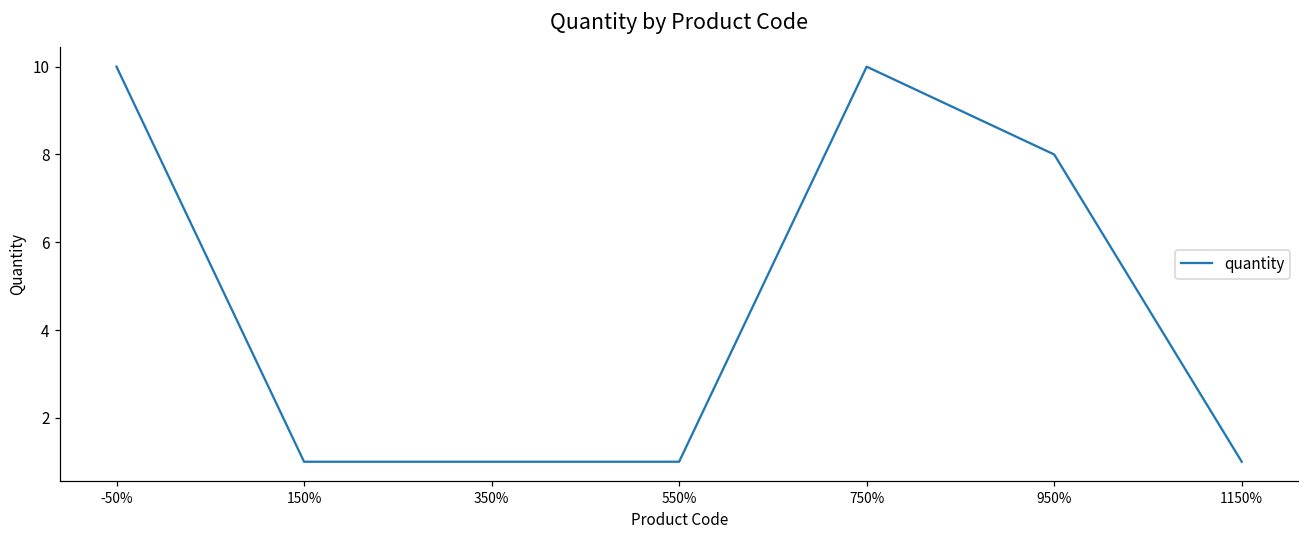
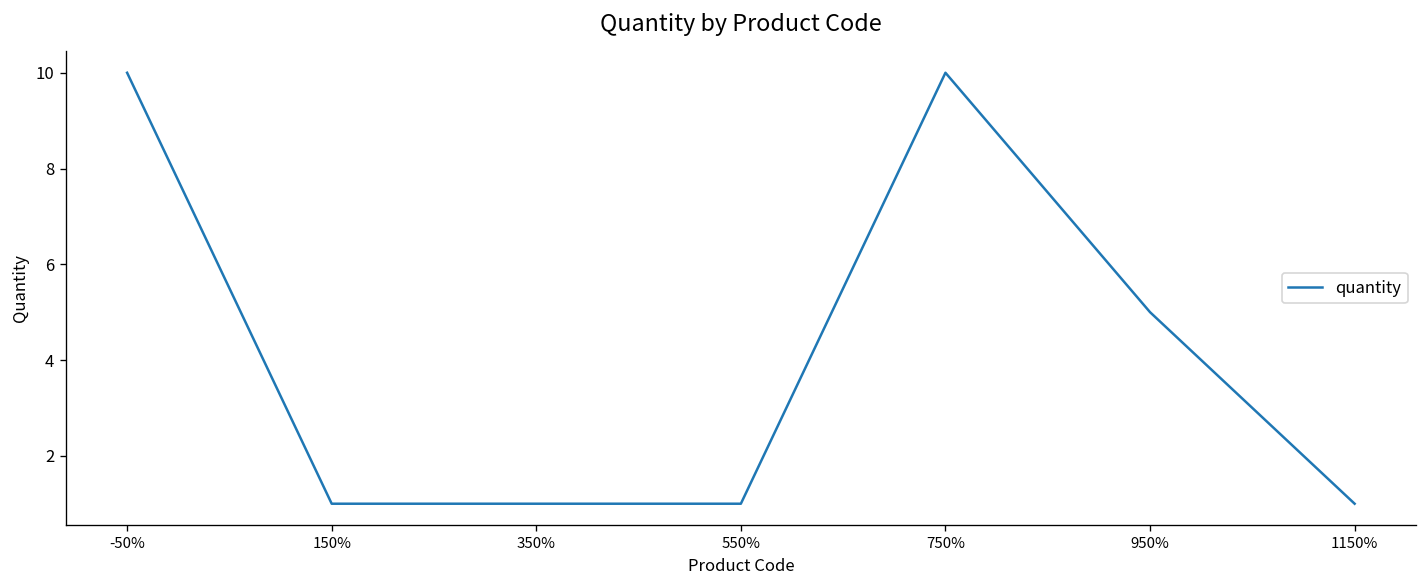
  {
    "-50%": 10,
    "150%": 1,
    "350%": 1,
    "550%": 1,
    "750%": 10,
-   "950%": 8,
+   "950%": 5,
    "1150%": 1
  }
